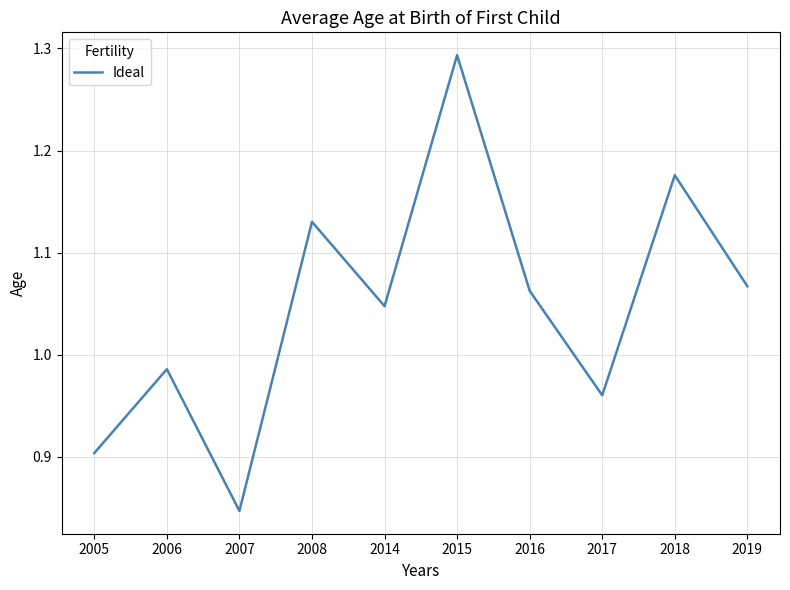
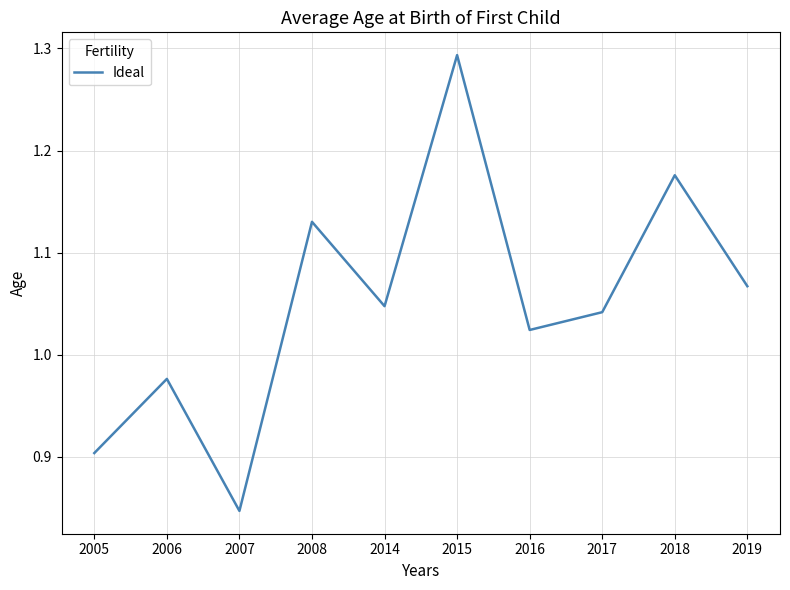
  {
    "2005": 0.904,
-   "2006": 0.986,
+   "2006": 0.976,
    "2007": 0.847,
    "2008": 1.130,
    "2014": 1.048,
    "2015": 1.293,
-   "2016": 1.063,
-   "2017": 0.960,
+   "2016": 1.024,
+   "2017": 1.042,
    "2018": 1.176,
    "2019": 1.067
  }
